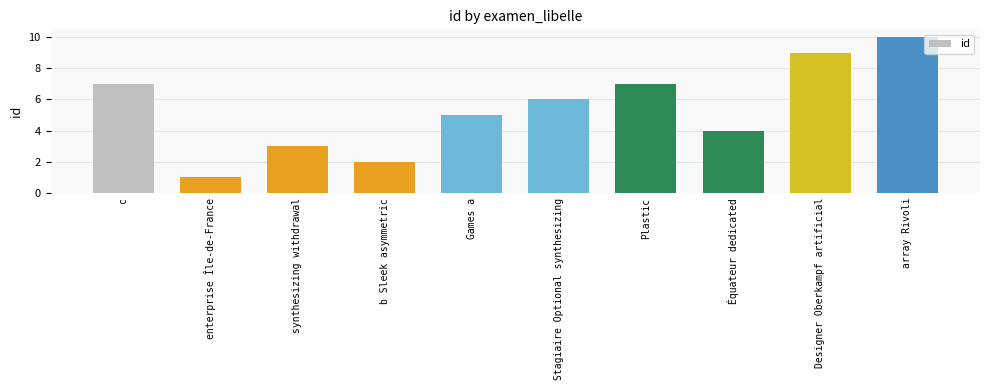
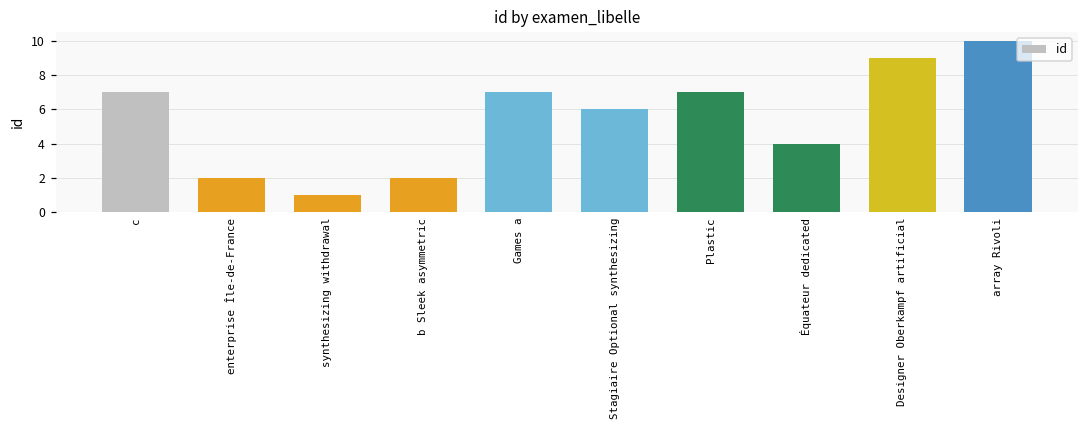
  {
    "c": 7,
-   "enterprise Île-de-France": 1,
-   "synthesizing withdrawal": 3,
+   "enterprise Île-de-France": 2,
+   "synthesizing withdrawal": 1,
    "b Sleek asymmetric": 2,
-   "Games a": 5,
+   "Games a": 7,
    "Stagiaire Optional synthesizing": 6,
    "Plastic": 7,
    "Équateur dedicated": 4,
    "Designer Oberkampf artificial": 9,
    "array Rivoli": 10
  }
